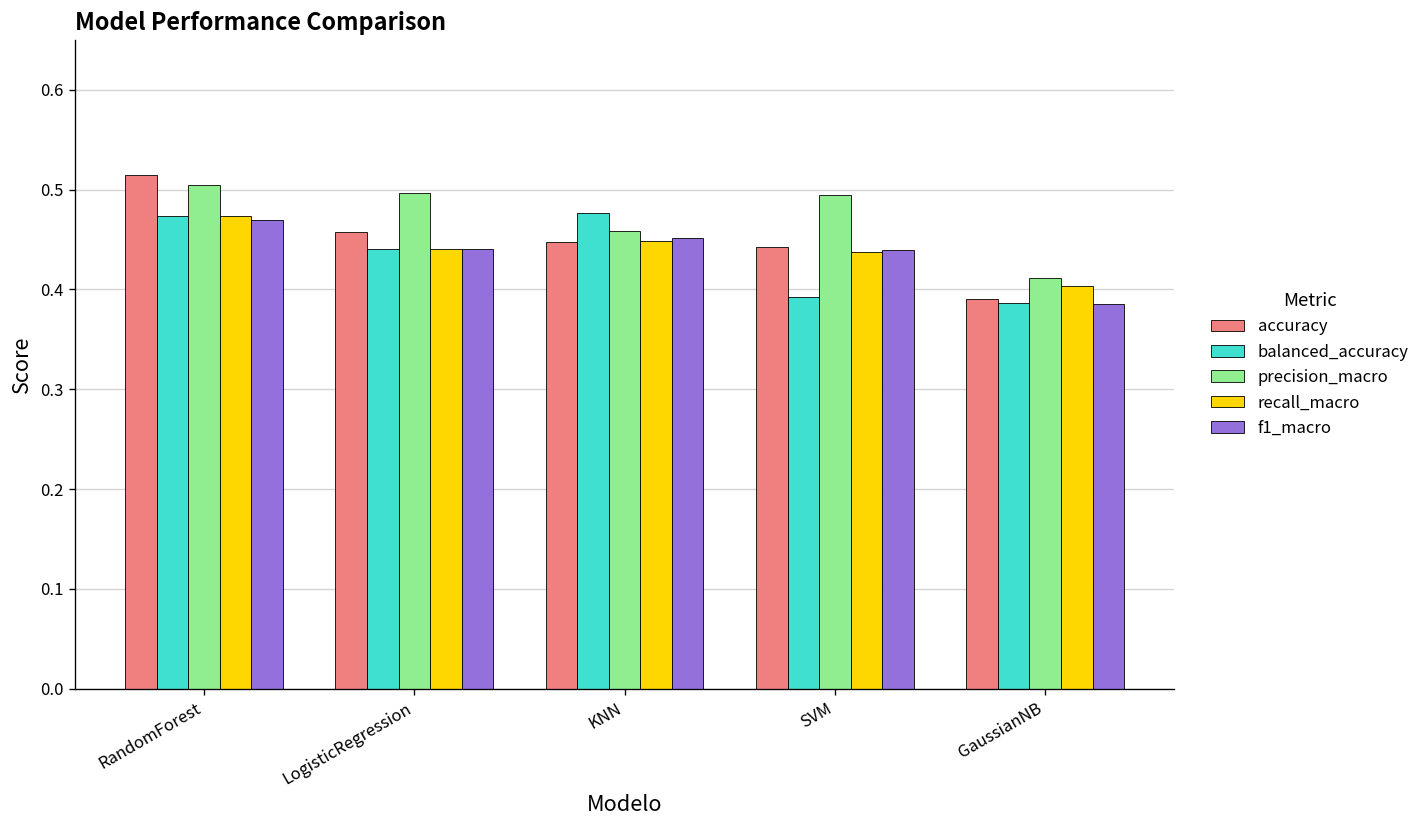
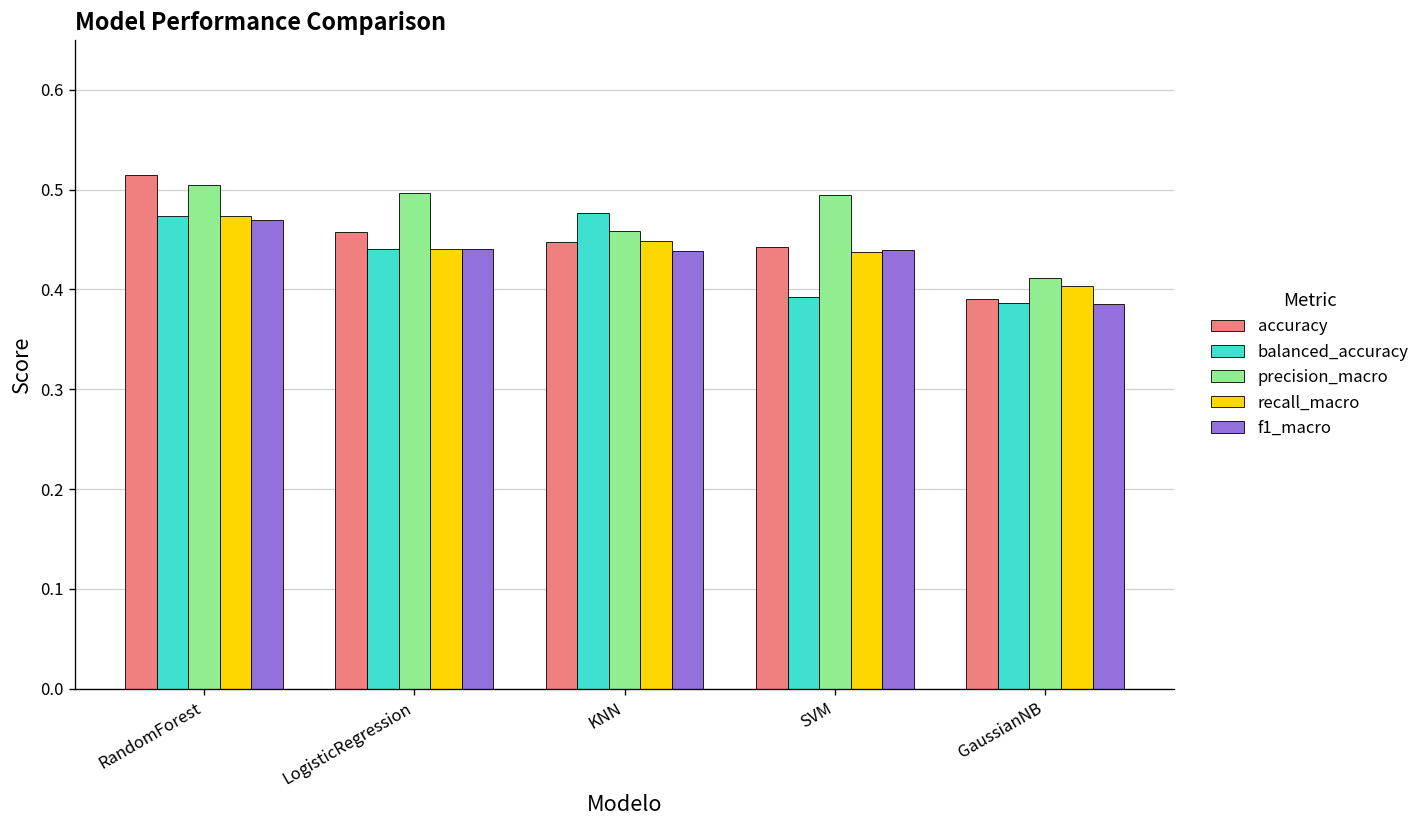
  {
    "accuracy": {
      "RandomForest": 0.51,
      "LogisticRegression": 0.46,
      "KNN": 0.45,
      "SVM": 0.44,
      "GaussianNB": 0.39
    },
    "balanced_accuracy": {
      "RandomForest": 0.47,
      "LogisticRegression": 0.44,
      "KNN": 0.48,
      "SVM": 0.39,
      "GaussianNB": 0.39
    },
    "precision_macro": {
      "RandomForest": 0.50,
      "LogisticRegression": 0.50,
      "KNN": 0.46,
      "SVM": 0.49,
      "GaussianNB": 0.41
    },
    "recall_macro": {
      "RandomForest": 0.47,
      "LogisticRegression": 0.44,
      "KNN": 0.45,
      "SVM": 0.44,
      "GaussianNB": 0.40
    },
    "f1_macro": {
      "RandomForest": 0.47,
      "LogisticRegression": 0.44,
-     "KNN": 0.45,
+     "KNN": 0.44,
      "SVM": 0.44,
      "GaussianNB": 0.39
    }
  }
